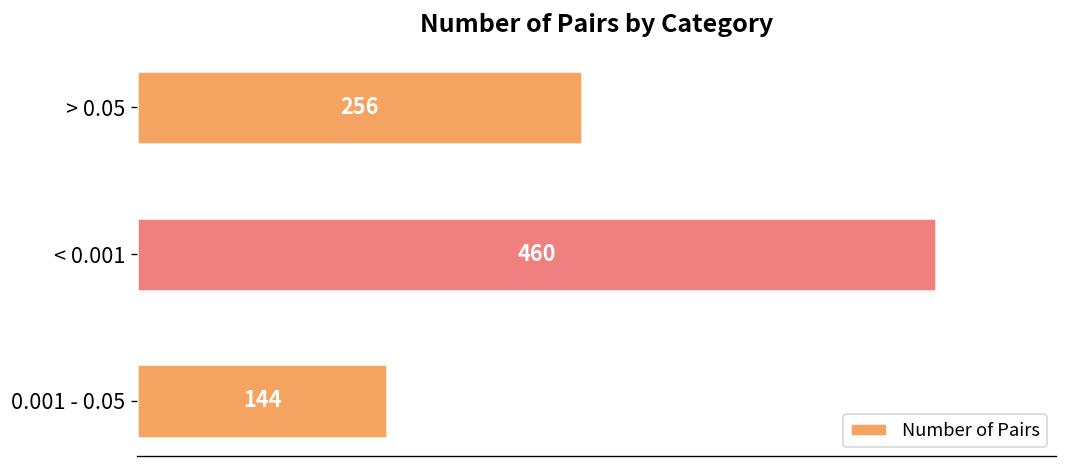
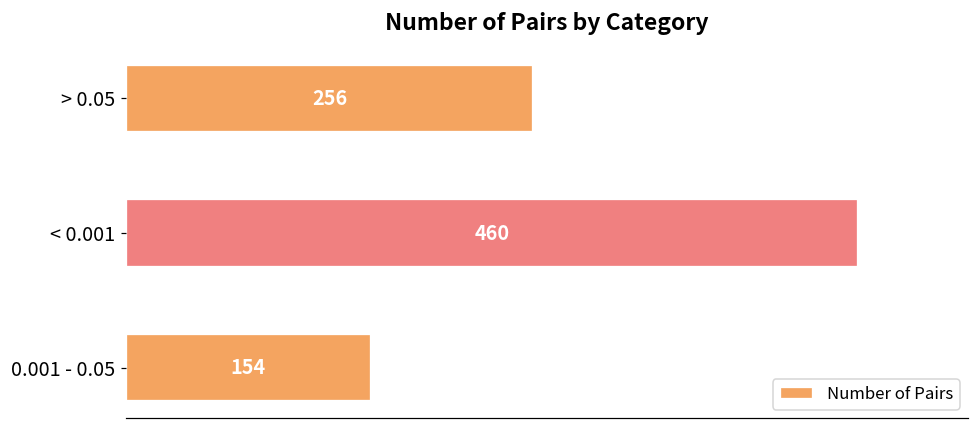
  {
    "> 0.05": 256,
    "< 0.001": 460,
-   "0.001 - 0.05": 144
+   "0.001 - 0.05": 154
  }
